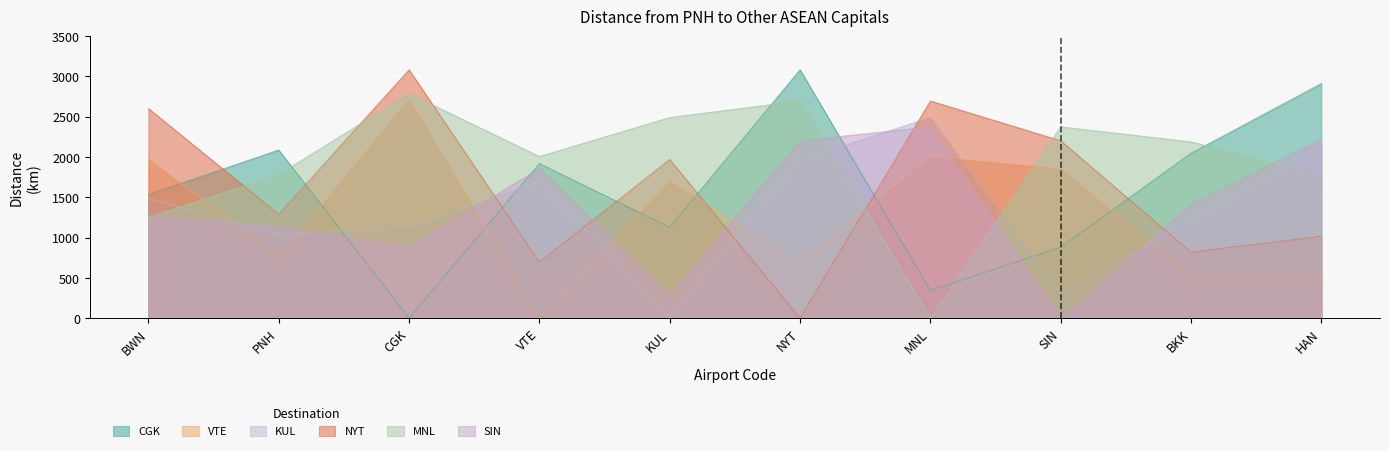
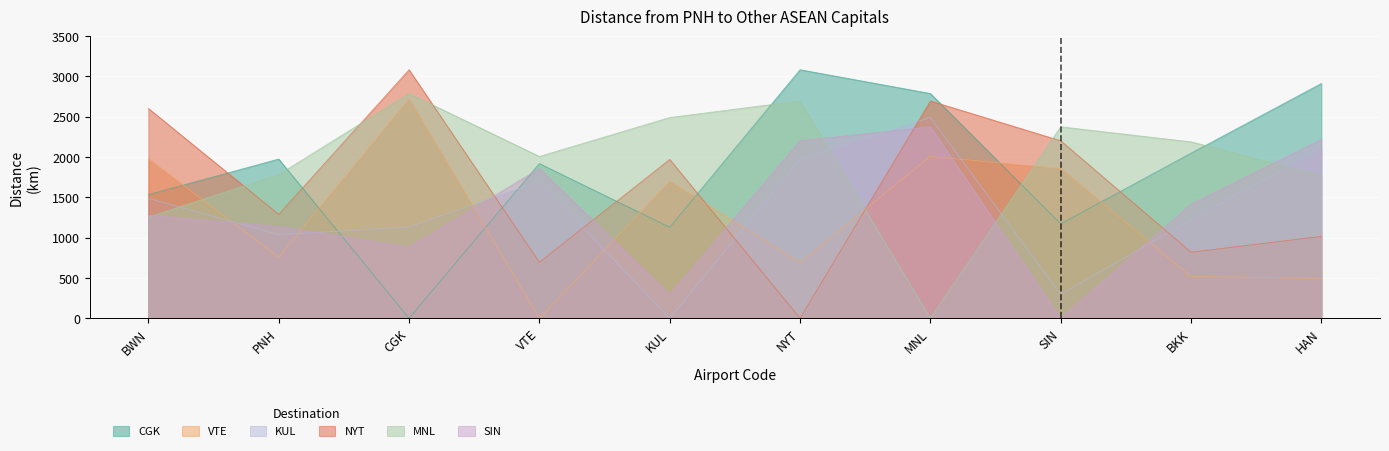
  {
    "CGK": {
      "BWN": 1500,
-     "PNH": 2100,
+     "PNH": 2000,
      "CGK": 0,
      "VTE": 1900,
      "KUL": 1100,
      "NYT": 3100,
-     "MNL": 300,
-     "SIN": 900,
+     "MNL": 2800,
+     "SIN": 1200,
      "BKK": 2000,
      "HAN": 2900
    }
  }
